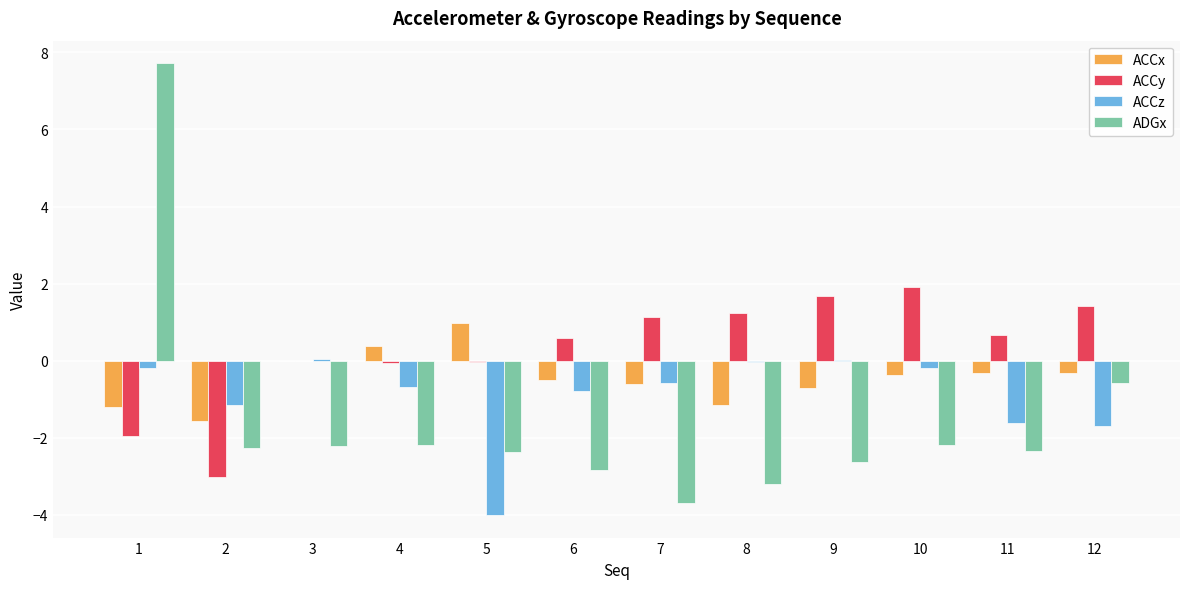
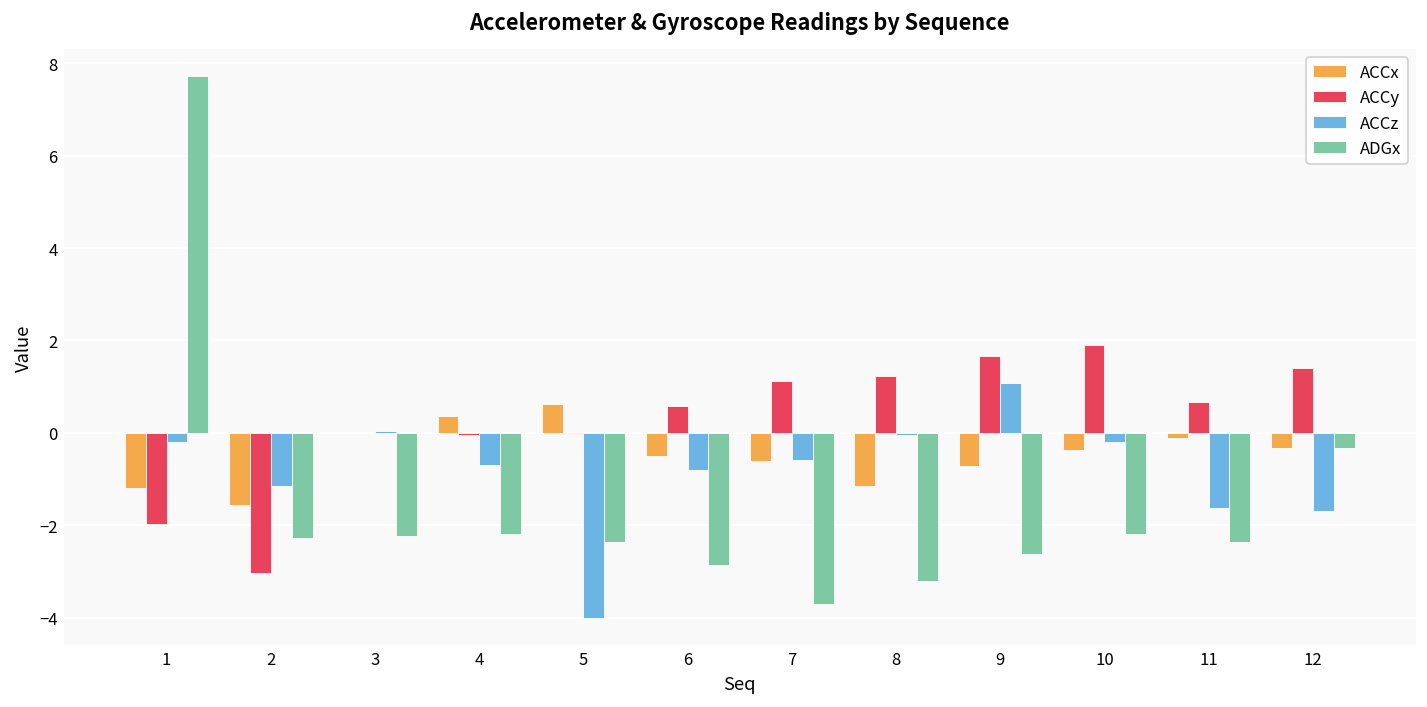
  {
    "ACCx": {
      "1": -1.2,
      "2": -1.6,
      "4": 0.4,
-     "5": 1.0,
+     "5": 0.6,
      "6": -0.5,
      "7": -0.6,
      "8": -1.2,
      "9": -0.7,
      "10": -0.4,
-     "11": -0.3,
+     "11": -0.1,
      "12": -0.3
    },
    "ACCy": {
      "1": -2.0,
      "2": -3.0,
      "6": 0.6,
      "7": 1.1,
      "8": 1.2,
      "9": 1.7,
      "10": 1.9,
      "11": 0.7,
      "12": 1.4
    },
    "ACCz": {
      "1": -0.2,
      "2": -1.2,
      "4": -0.7,
      "5": -4.0,
      "6": -0.8,
      "7": -0.6,
-     "9": 0.0,
+     "9": 1.1,
      "10": -0.2,
      "11": -1.6,
      "12": -1.7
    },
    "ADGx": {
      "1": 7.7,
      "2": -2.3,
      "3": -2.2,
      "4": -2.2,
      "5": -2.4,
      "6": -2.8,
      "7": -3.7,
      "8": -3.2,
      "9": -2.6,
      "10": -2.2,
      "11": -2.4,
-     "12": -0.6
+     "12": -0.3
    }
  }
